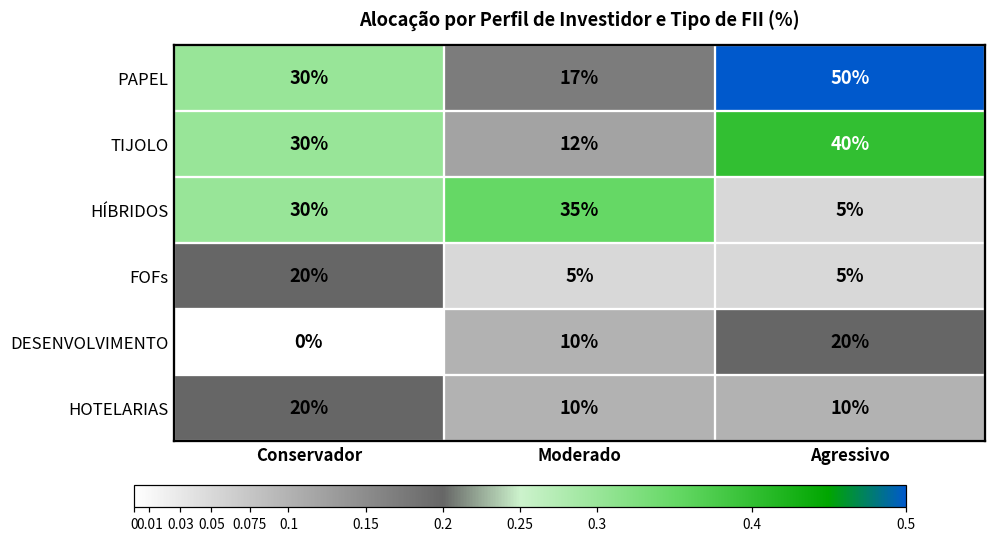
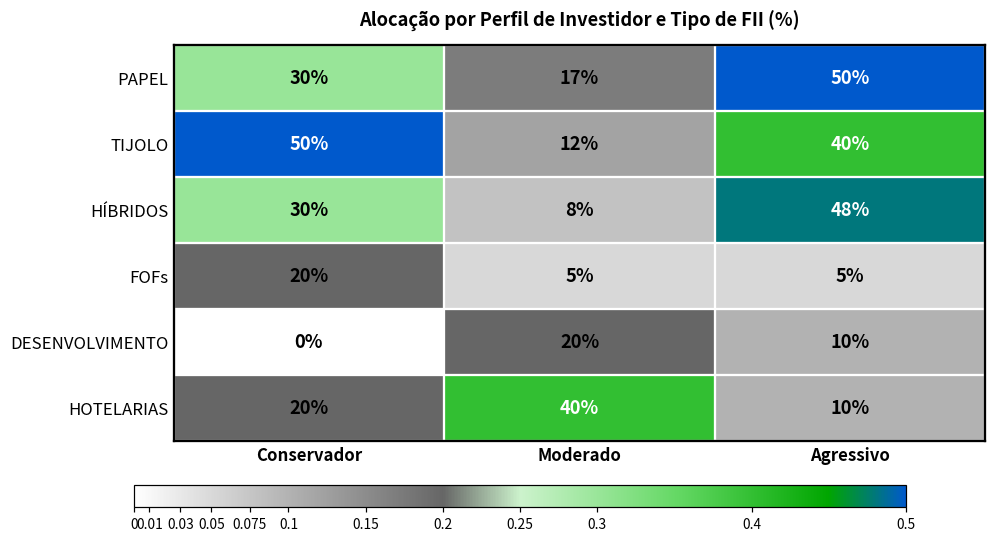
  {
    "PAPEL": {
      "Conservador": "30%",
      "Moderado": "17%",
      "Agressivo": "50%"
    },
    "TIJOLO": {
-     "Conservador": "30%",
+     "Conservador": "50%",
      "Moderado": "12%",
      "Agressivo": "40%"
    },
    "HÍBRIDOS": {
      "Conservador": "30%",
-     "Moderado": "35%",
-     "Agressivo": "5%"
+     "Moderado": "8%",
+     "Agressivo": "48%"
    },
    "FOFs": {
      "Conservador": "20%",
      "Moderado": "5%",
      "Agressivo": "5%"
    },
    "DESENVOLVIMENTO": {
      "Conservador": "0%",
-     "Moderado": "10%",
-     "Agressivo": "20%"
+     "Moderado": "20%",
+     "Agressivo": "10%"
    },
    "HOTELARIAS": {
      "Conservador": "20%",
-     "Moderado": "10%",
+     "Moderado": "40%",
      "Agressivo": "10%"
    }
  }
